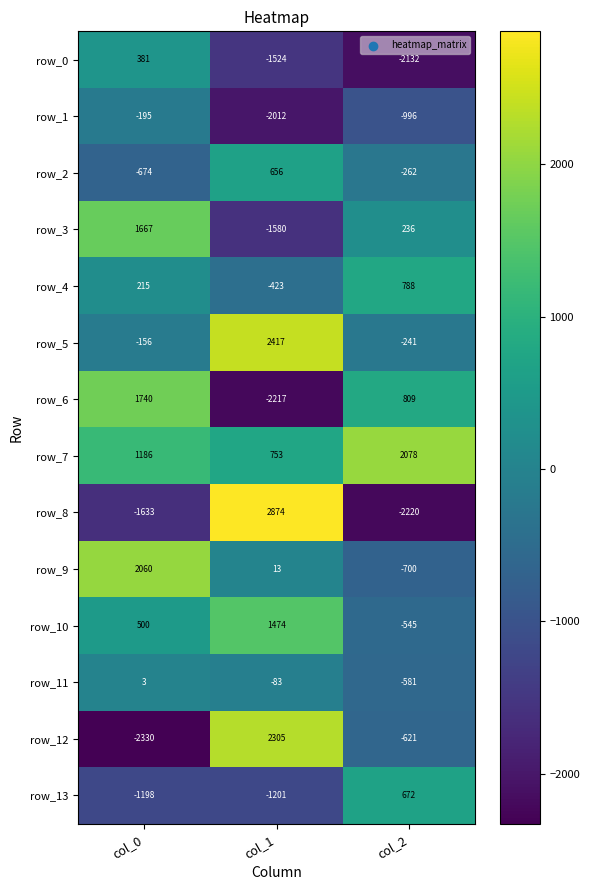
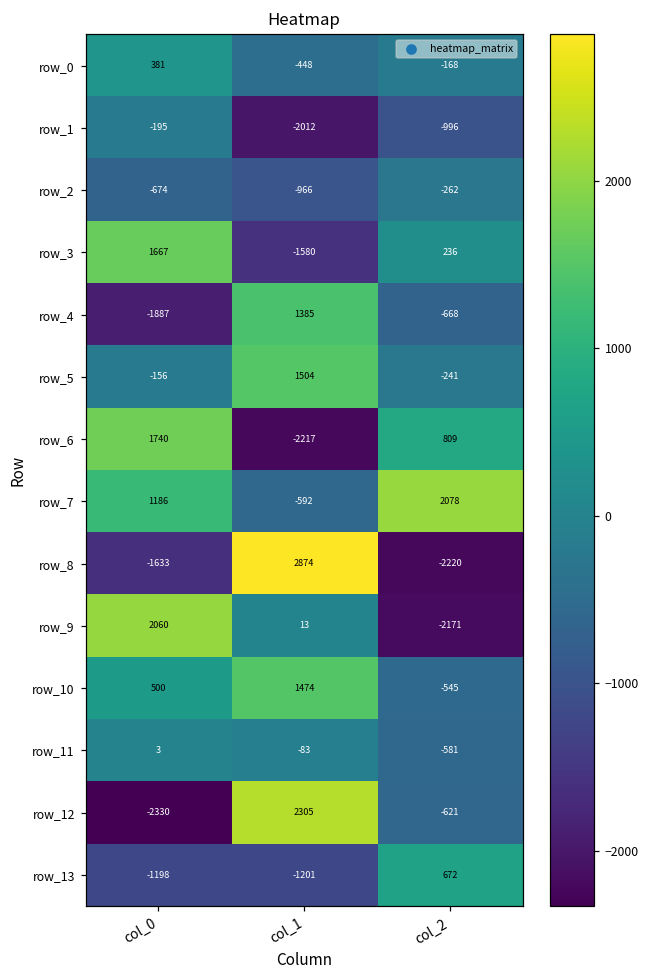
  {
    "row_0": {
      "col_0": 381,
-     "col_1": -1524,
-     "col_2": -2132
+     "col_1": -448,
+     "col_2": -168
    },
    "row_1": {
      "col_0": -195,
      "col_1": -2012,
      "col_2": -996
    },
    "row_2": {
      "col_0": -674,
-     "col_1": 656,
+     "col_1": -966,
      "col_2": -262
    },
    "row_3": {
      "col_0": 1667,
      "col_1": -1580,
      "col_2": 236
    },
    "row_4": {
-     "col_0": 215,
-     "col_1": -423,
-     "col_2": 788
+     "col_0": -1887,
+     "col_1": 1385,
+     "col_2": -668
    },
    "row_5": {
      "col_0": -156,
-     "col_1": 2417,
+     "col_1": 1504,
      "col_2": -241
    },
    "row_6": {
      "col_0": 1740,
      "col_1": -2217,
      "col_2": 809
    },
    "row_7": {
      "col_0": 1186,
-     "col_1": 753,
+     "col_1": -592,
      "col_2": 2078
    },
    "row_8": {
      "col_0": -1633,
      "col_1": 2874,
      "col_2": -2220
    },
    "row_9": {
      "col_0": 2060,
      "col_1": 13,
-     "col_2": -700
+     "col_2": -2171
    },
    "row_10": {
      "col_0": 500,
      "col_1": 1474,
      "col_2": -545
    },
    "row_11": {
      "col_0": 3,
      "col_1": -83,
      "col_2": -581
    },
    "row_12": {
      "col_0": -2330,
      "col_1": 2305,
      "col_2": -621
    },
    "row_13": {
      "col_0": -1198,
      "col_1": -1201,
      "col_2": 672
    }
  }
